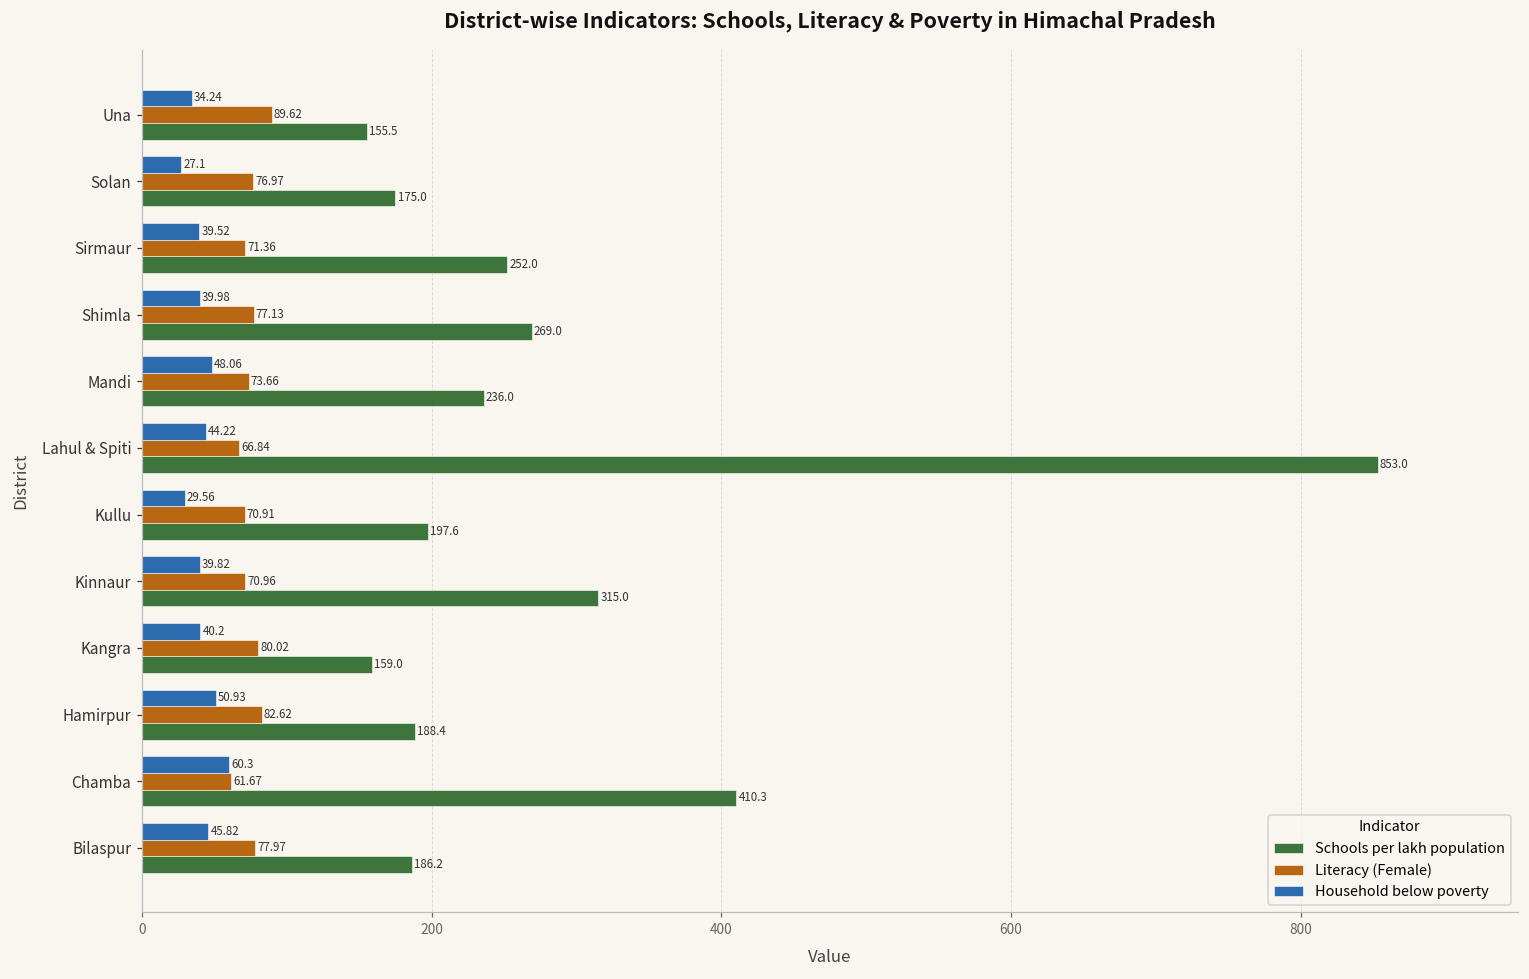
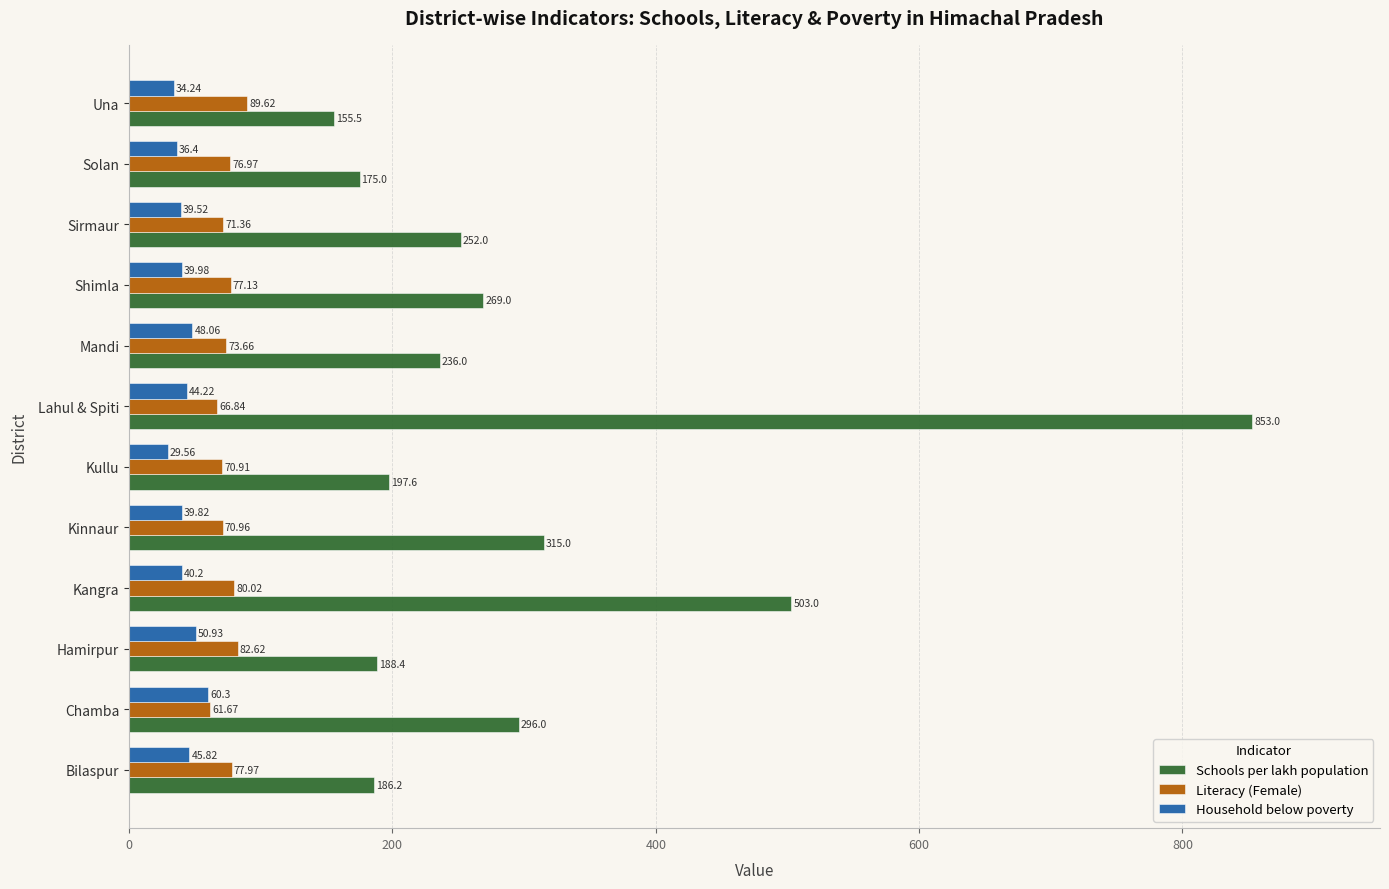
  {
    "Schools per lakh population": {
      "Una": 155.5,
      "Solan": 175.0,
      "Sirmaur": 252.0,
      "Shimla": 269.0,
      "Mandi": 236.0,
      "Lahul & Spiti": 853.0,
      "Kullu": 197.6,
      "Kinnaur": 315.0,
-     "Kangra": 159.0,
+     "Kangra": 503.0,
      "Hamirpur": 188.4,
-     "Chamba": 410.3,
+     "Chamba": 296.0,
      "Bilaspur": 186.2
    },
    "Literacy (Female)": {
      "Una": 89.62,
      "Solan": 76.97,
      "Sirmaur": 71.36,
      "Shimla": 77.13,
      "Mandi": 73.66,
      "Lahul & Spiti": 66.84,
      "Kullu": 70.91,
      "Kinnaur": 70.96,
      "Kangra": 80.02,
      "Hamirpur": 82.62,
      "Chamba": 61.67,
      "Bilaspur": 77.97
    },
    "Household below poverty": {
      "Una": 34.24,
-     "Solan": 27.1,
+     "Solan": 36.4,
      "Sirmaur": 39.52,
      "Shimla": 39.98,
      "Mandi": 48.06,
      "Lahul & Spiti": 44.22,
      "Kullu": 29.56,
      "Kinnaur": 39.82,
      "Kangra": 40.2,
      "Hamirpur": 50.93,
      "Chamba": 60.3,
      "Bilaspur": 45.82
    }
  }
